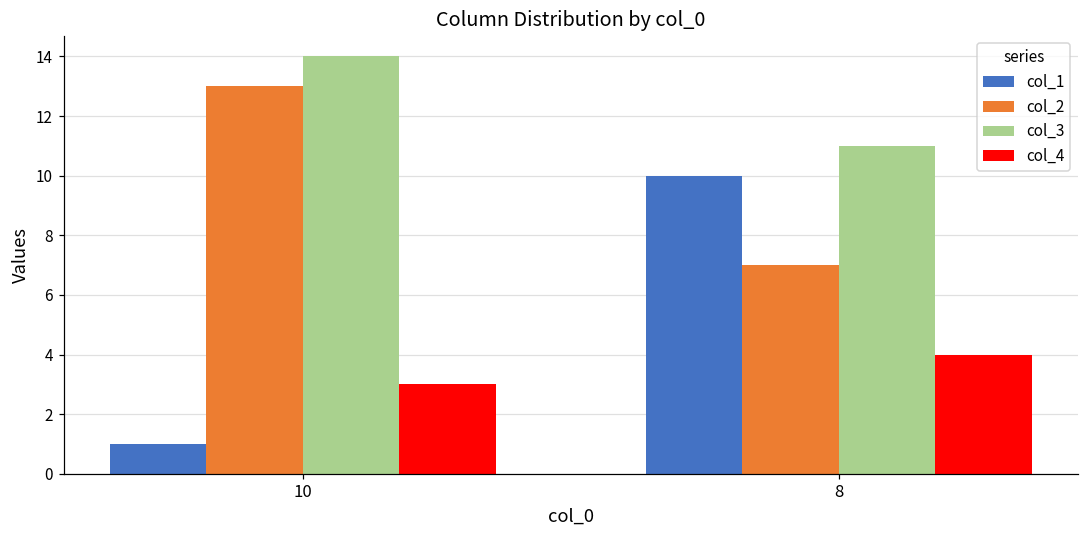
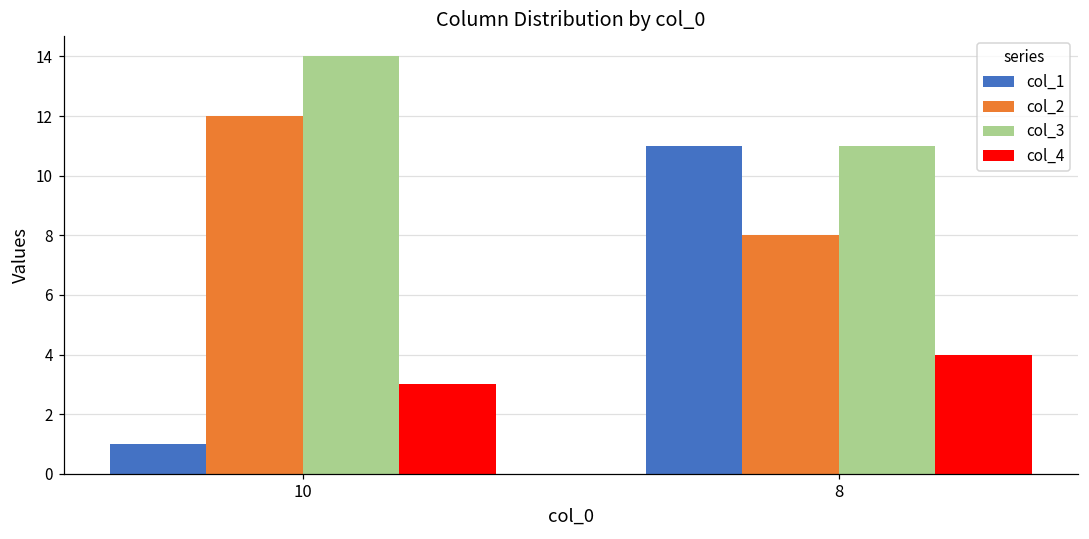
  {
    "col_1": {
      "10": 1,
-     "8": 10
+     "8": 11
    },
    "col_2": {
-     "10": 13,
-     "8": 7
+     "10": 12,
+     "8": 8
    },
    "col_3": {
      "10": 14,
      "8": 11
    },
    "col_4": {
      "10": 3,
      "8": 4
    }
  }
